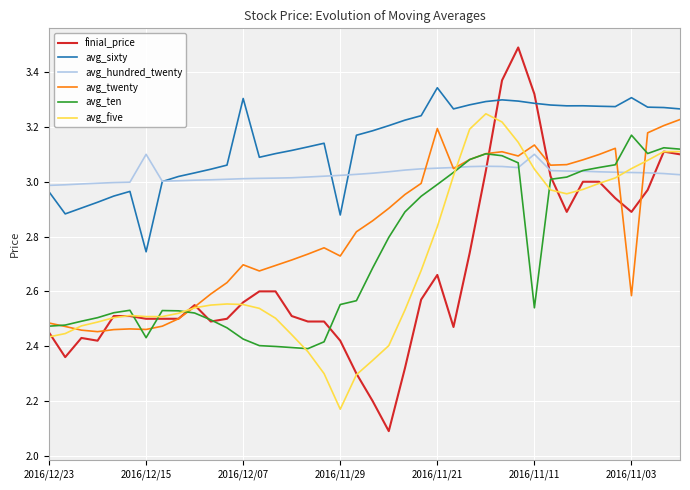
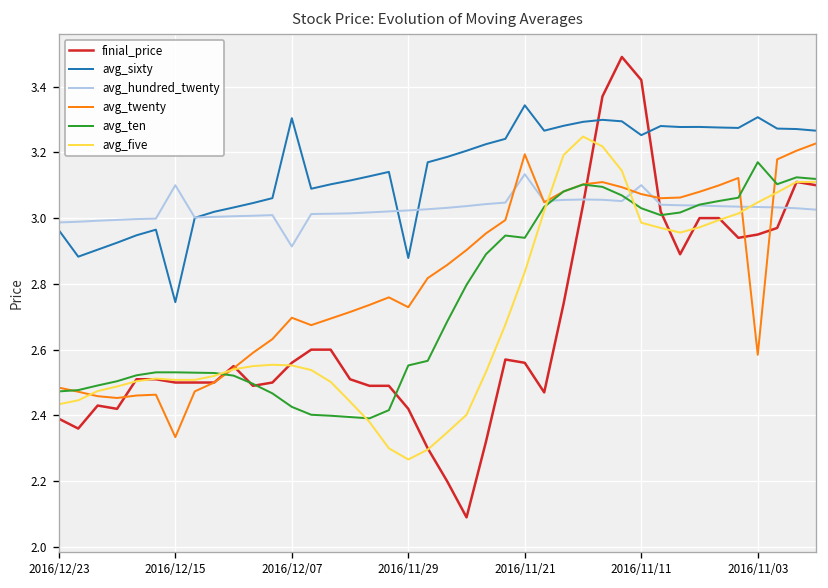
  {
    "finial_price": {
-     "2016/12/23": 2.45,
+     "2016/12/23": 2.39,
      "2016/11/29": 2.42,
-     "2016/11/21": 2.66,
-     "2016/11/11": 3.32,
-     "2016/11/03": 2.89
+     "2016/11/21": 2.56,
+     "2016/11/11": 3.42,
+     "2016/11/03": 2.95
    },
    "avg_sixty": {
      "2016/12/23": 2.96,
      "2016/12/15": 2.74,
      "2016/12/07": 3.30,
      "2016/11/29": 2.88,
      "2016/11/21": 3.34,
-     "2016/11/11": 3.29,
+     "2016/11/11": 3.25,
      "2016/11/03": 3.31
    },
    "avg_hundred_twenty": {
      "2016/12/23": 2.99,
      "2016/12/15": 3.10,
-     "2016/12/07": 3.01,
+     "2016/12/07": 2.91,
      "2016/11/29": 3.02,
-     "2016/11/21": 3.05,
+     "2016/11/21": 3.13,
      "2016/11/11": 3.10,
      "2016/11/03": 3.03
    },
    "avg_twenty": {
      "2016/12/23": 2.48,
-     "2016/12/15": 2.46,
+     "2016/12/15": 2.33,
      "2016/12/07": 2.70,
      "2016/11/29": 2.73,
      "2016/11/21": 3.19,
-     "2016/11/11": 3.13,
+     "2016/11/11": 3.07,
      "2016/11/03": 2.58
    },
    "avg_ten": {
      "2016/12/23": 2.47,
-     "2016/12/15": 2.43,
+     "2016/12/15": 2.53,
      "2016/12/07": 2.43,
      "2016/11/29": 2.55,
-     "2016/11/21": 2.99,
-     "2016/11/11": 2.54,
+     "2016/11/21": 2.94,
+     "2016/11/11": 3.03,
      "2016/11/03": 3.17
    },
    "avg_five": {
      "2016/12/23": 2.43,
-     "2016/11/29": 2.17,
+     "2016/11/29": 2.27,
      "2016/11/21": 2.84,
-     "2016/11/11": 3.05,
+     "2016/11/11": 2.99,
      "2016/11/03": 3.05
    }
  }
